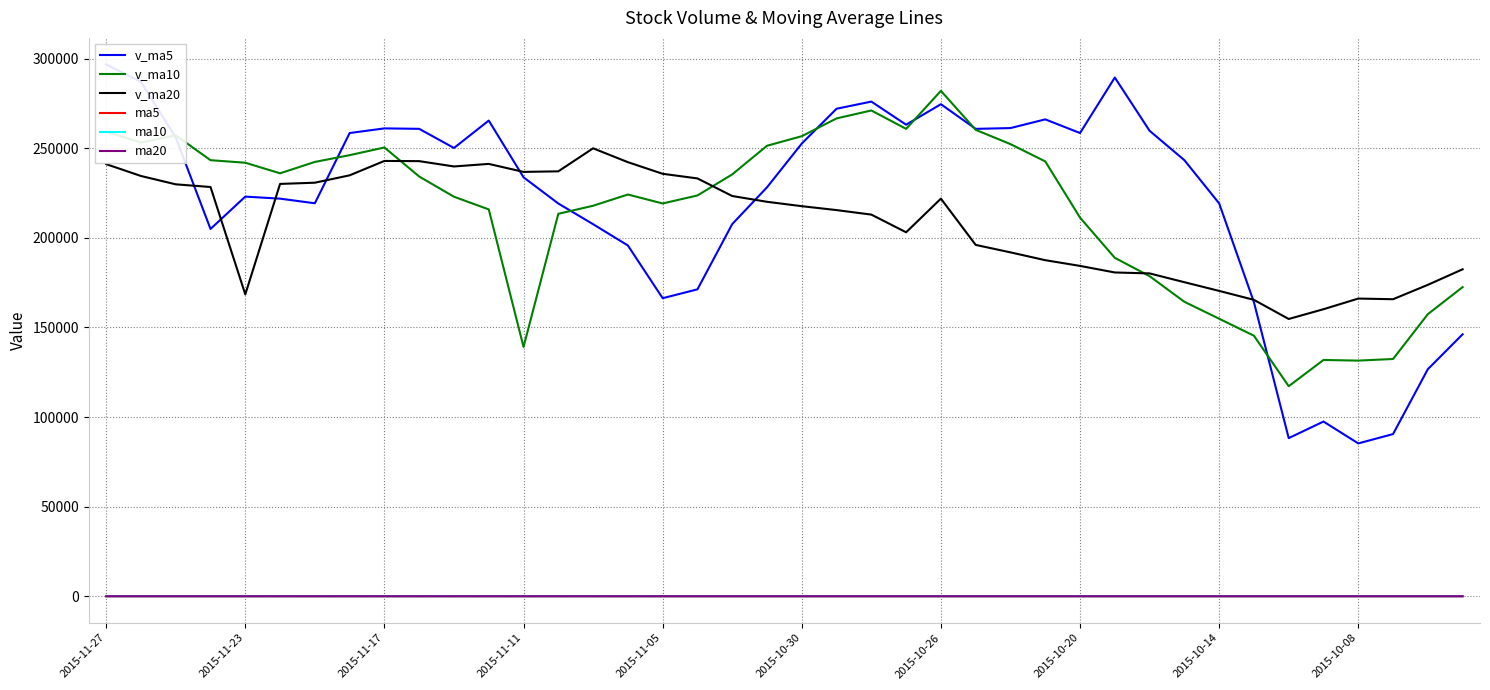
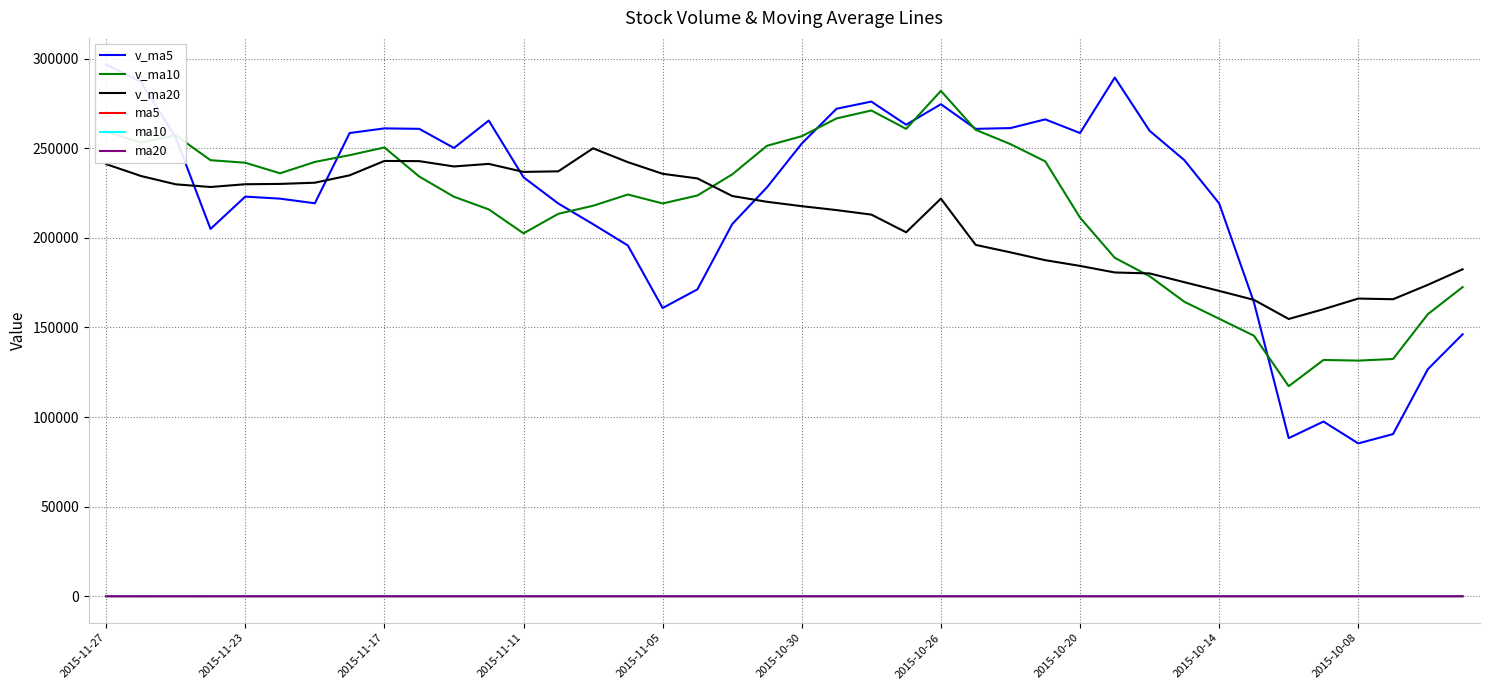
  {
    "v_ma5": {
      "2015-11-23": 223000,
      "2015-11-17": 261000,
      "2015-11-11": 234000,
-     "2015-11-05": 166000,
+     "2015-11-05": 161000,
      "2015-10-30": 253000,
      "2015-10-26": 275000,
      "2015-10-20": 259000,
      "2015-10-14": 219000,
      "2015-10-08": 85000
    },
    "v_ma10": {
      "2015-11-23": 242000,
      "2015-11-17": 250000,
-     "2015-11-11": 139000,
+     "2015-11-11": 203000,
      "2015-11-05": 219000,
      "2015-10-30": 257000,
      "2015-10-26": 282000,
      "2015-10-20": 211000,
      "2015-10-14": 155000,
      "2015-10-08": 132000
    },
    "v_ma20": {
      "2015-11-27": 241000,
-     "2015-11-23": 168000,
+     "2015-11-23": 230000,
      "2015-11-17": 243000,
      "2015-11-11": 237000,
      "2015-11-05": 236000,
      "2015-10-30": 218000,
      "2015-10-26": 222000,
      "2015-10-20": 184000,
      "2015-10-14": 170000,
      "2015-10-08": 166000
    },
    "ma20": {
      "2015-11-27": 0,
      "2015-11-23": 0,
      "2015-11-17": 0,
      "2015-11-11": 0,
      "2015-11-05": 0,
      "2015-10-30": 0,
      "2015-10-26": 0,
      "2015-10-20": 0,
      "2015-10-14": 0,
      "2015-10-08": 0
    }
  }
